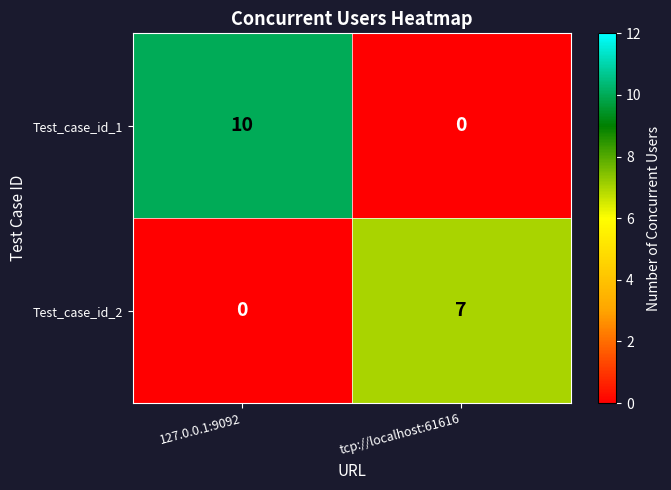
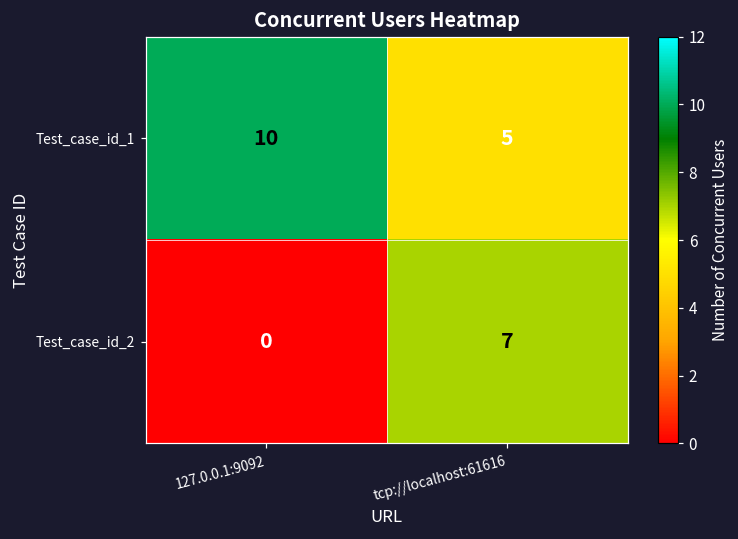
  {
    "Test_case_id_1": {
      "127.0.0.1:9092": 10,
-     "tcp://localhost:61616": 0
+     "tcp://localhost:61616": 5
    },
    "Test_case_id_2": {
      "127.0.0.1:9092": 0,
      "tcp://localhost:61616": 7
    }
  }
